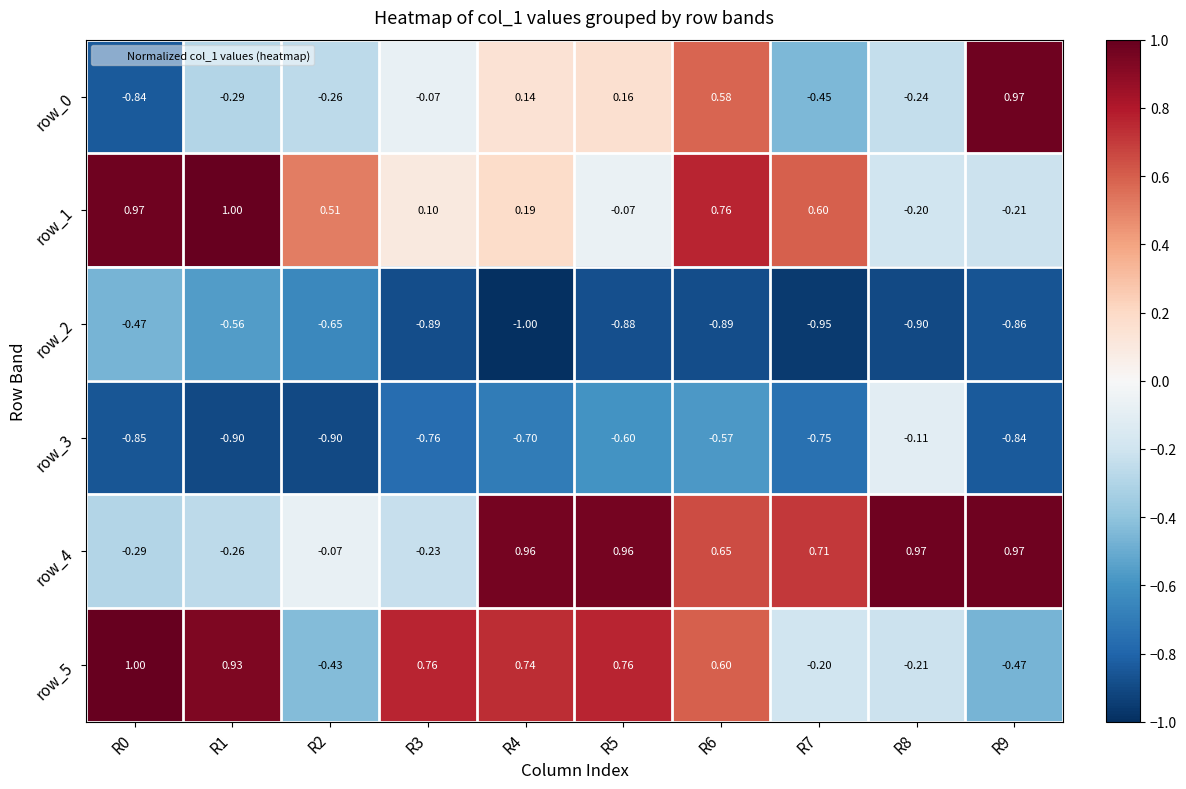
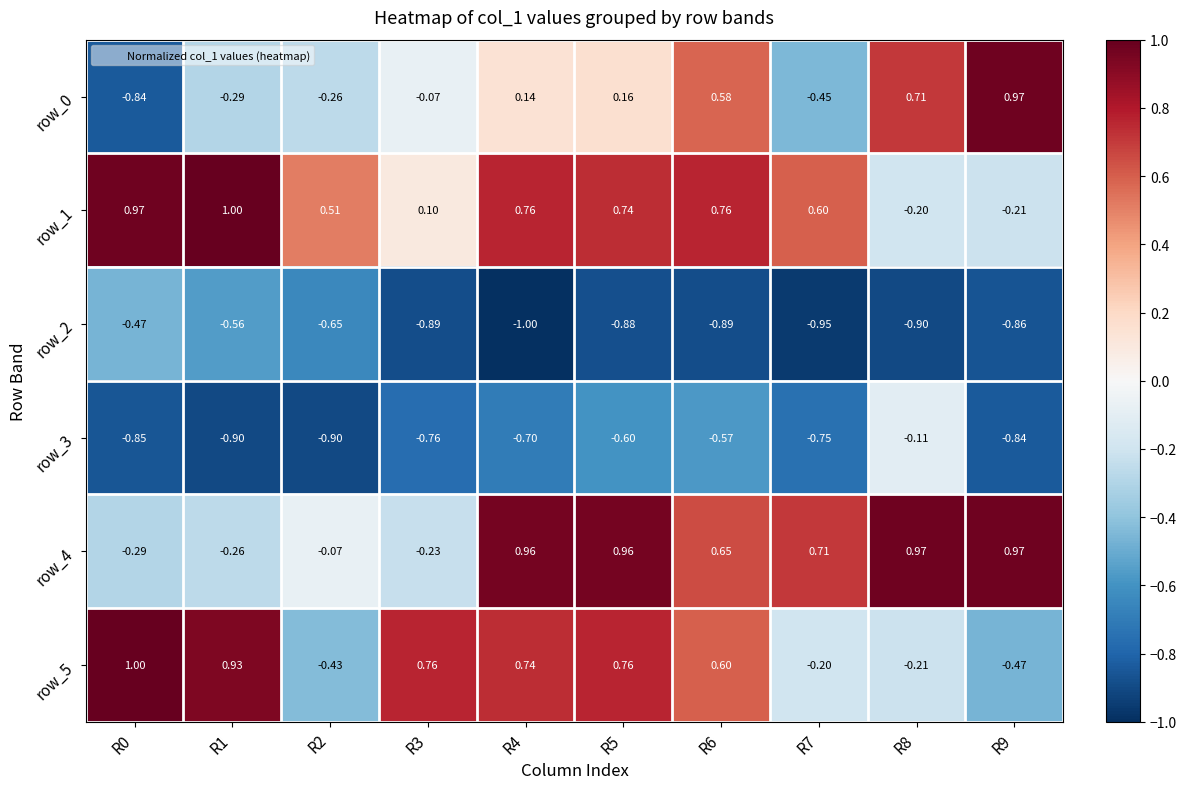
  {
    "row_0": {
      "R0": -0.84,
      "R1": -0.29,
      "R2": -0.26,
      "R3": -0.07,
      "R4": 0.14,
      "R5": 0.16,
      "R6": 0.58,
      "R7": -0.45,
-     "R8": -0.24,
+     "R8": 0.71,
      "R9": 0.97
    },
    "row_1": {
      "R0": 0.97,
      "R1": 1.00,
      "R2": 0.51,
      "R3": 0.10,
-     "R4": 0.19,
-     "R5": -0.07,
+     "R4": 0.76,
+     "R5": 0.74,
      "R6": 0.76,
      "R7": 0.60,
      "R8": -0.20,
      "R9": -0.21
    },
    "row_2": {
      "R0": -0.47,
      "R1": -0.56,
      "R2": -0.65,
      "R3": -0.89,
      "R4": -1.00,
      "R5": -0.88,
      "R6": -0.89,
      "R7": -0.95,
      "R8": -0.90,
      "R9": -0.86
    },
    "row_3": {
      "R0": -0.85,
      "R1": -0.90,
      "R2": -0.90,
      "R3": -0.76,
      "R4": -0.70,
      "R5": -0.60,
      "R6": -0.57,
      "R7": -0.75,
      "R8": -0.11,
      "R9": -0.84
    },
    "row_4": {
      "R0": -0.29,
      "R1": -0.26,
      "R2": -0.07,
      "R3": -0.23,
      "R4": 0.96,
      "R5": 0.96,
      "R6": 0.65,
      "R7": 0.71,
      "R8": 0.97,
      "R9": 0.97
    },
    "row_5": {
      "R0": 1.00,
      "R1": 0.93,
      "R2": -0.43,
      "R3": 0.76,
      "R4": 0.74,
      "R5": 0.76,
      "R6": 0.60,
      "R7": -0.20,
      "R8": -0.21,
      "R9": -0.47
    }
  }
